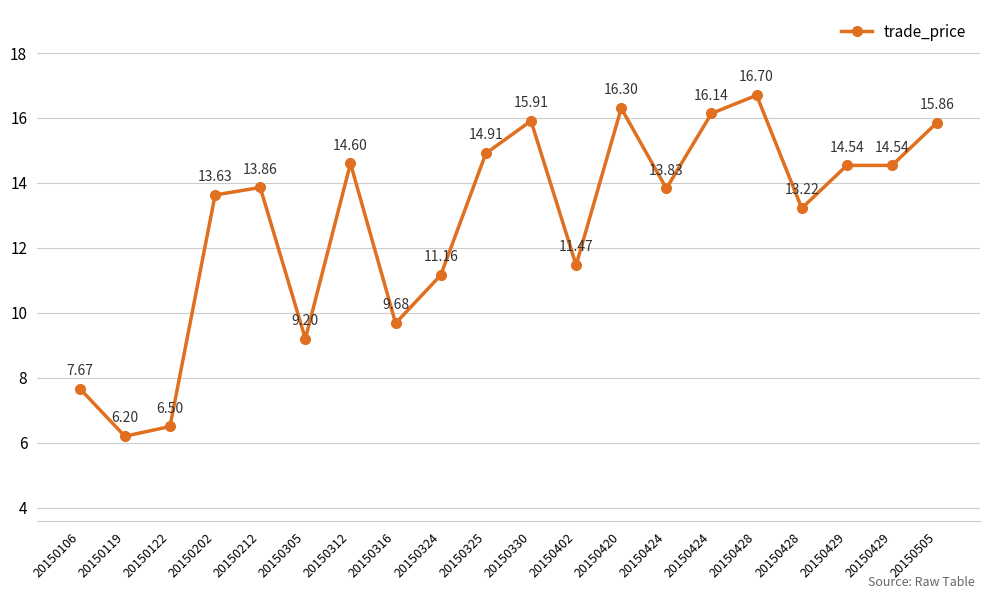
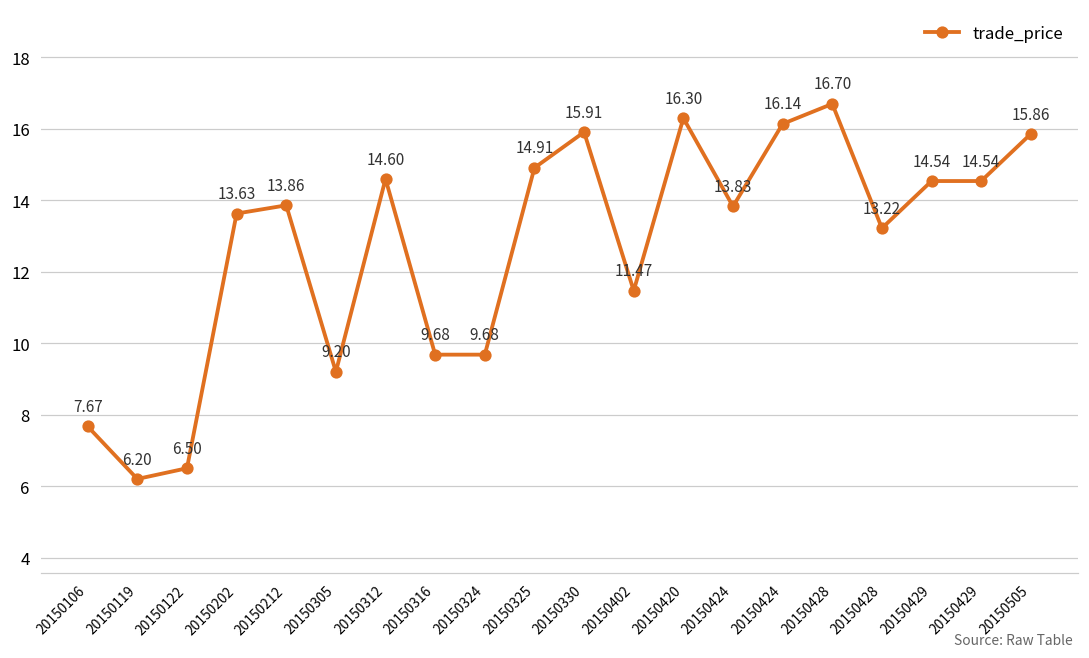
  {
    "20150106": 7.67,
    "20150119": 6.20,
    "20150122": 6.50,
    "20150202": 13.63,
    "20150212": 13.86,
    "20150305": 9.20,
    "20150312": 14.60,
    "20150316": 9.68,
-   "20150324": 11.16,
+   "20150324": 9.68,
    "20150325": 14.91,
    "20150330": 15.91,
    "20150402": 11.47,
    "20150420": 16.30,
    "20150505": 15.86
  }
